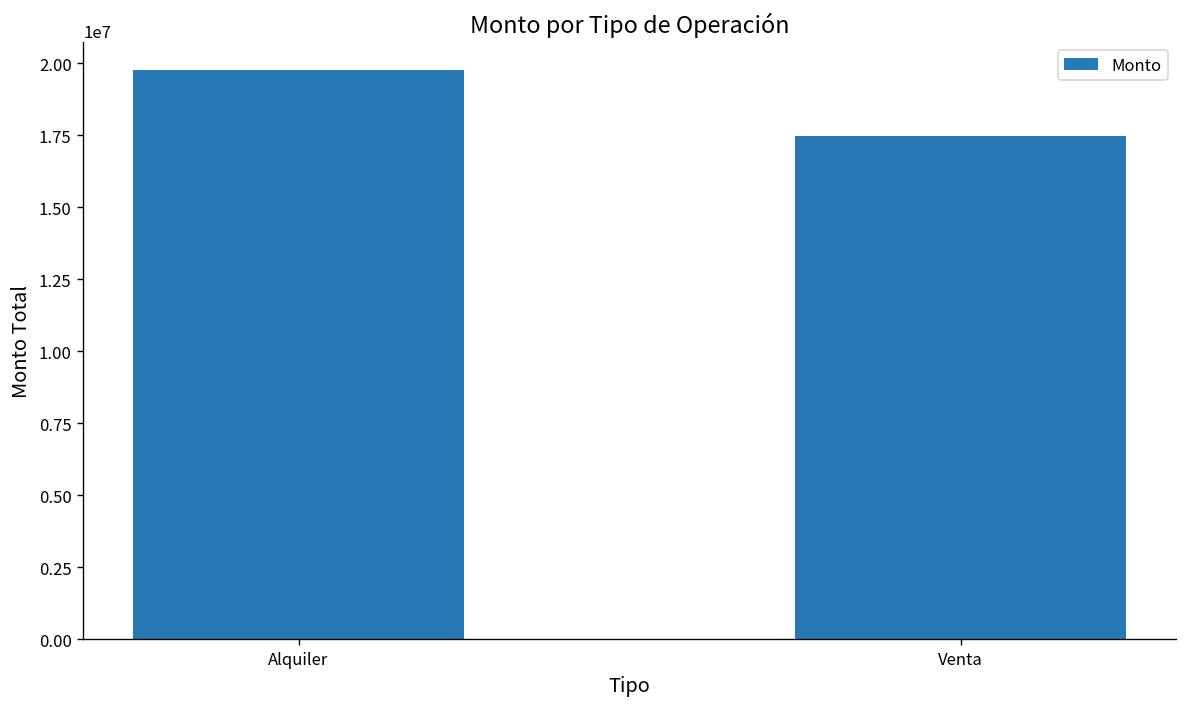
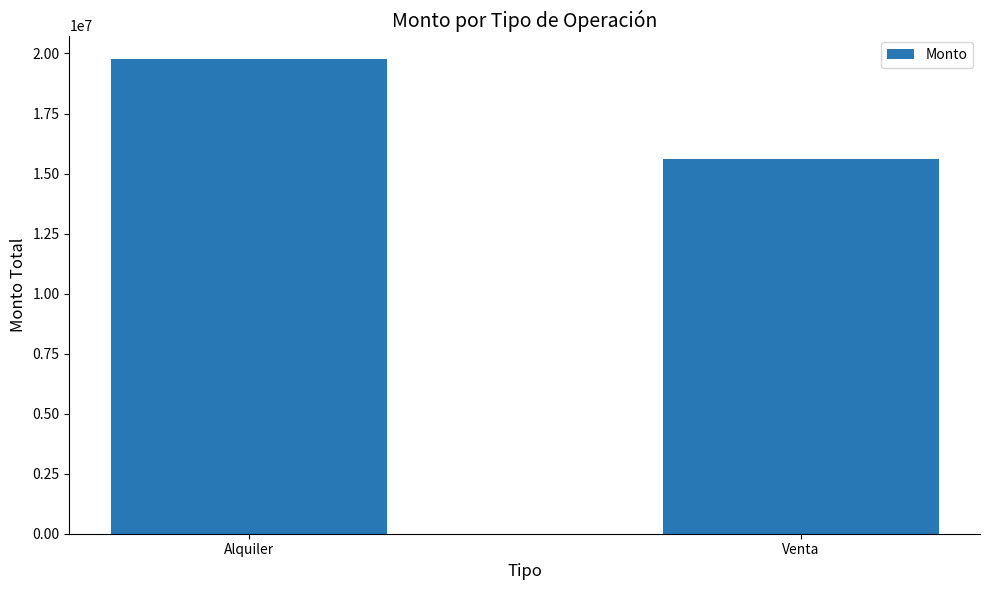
  {
    "Alquiler": 19800000,
-   "Venta": 17500000
+   "Venta": 15600000
  }
